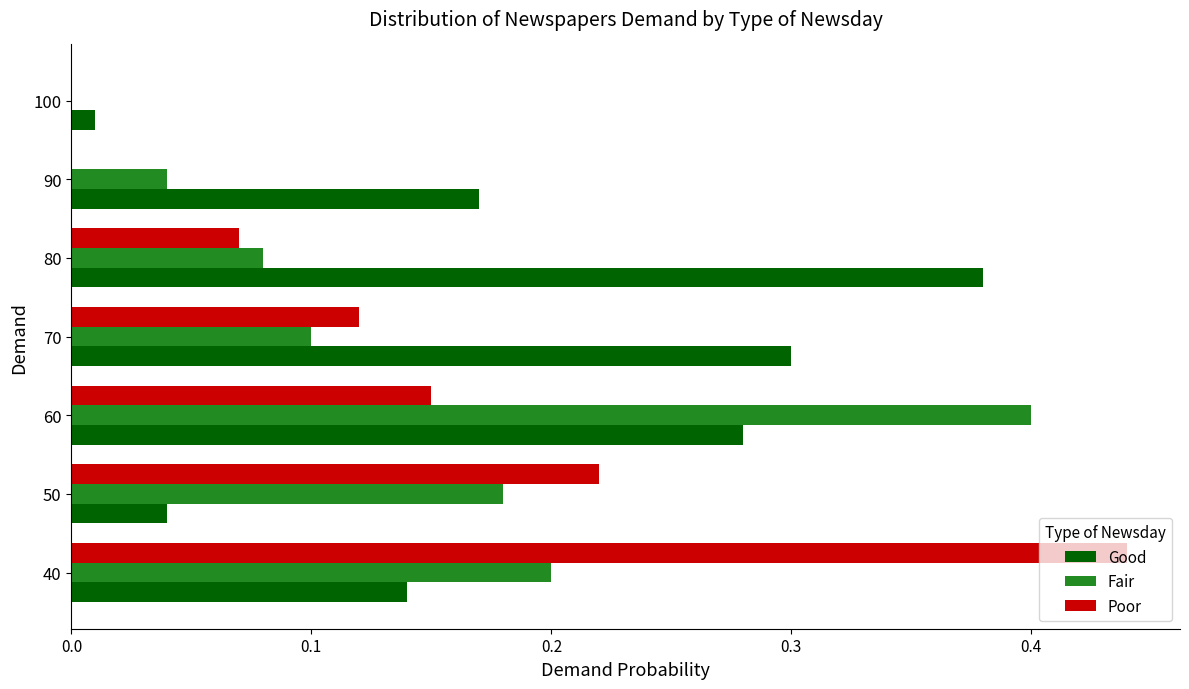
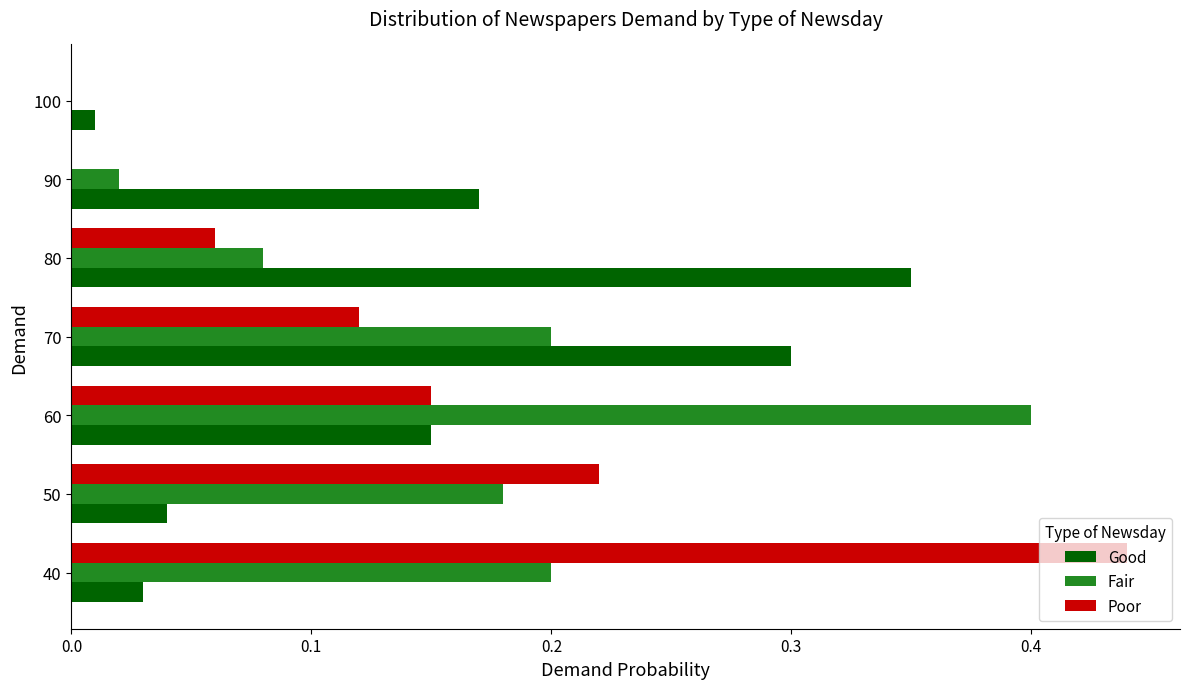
  {
    "Good": {
      "100": 0.01,
      "90": 0.17,
-     "80": 0.38,
+     "80": 0.35,
      "70": 0.30,
-     "60": 0.28,
+     "60": 0.15,
      "50": 0.04,
-     "40": 0.14
+     "40": 0.03
    },
    "Fair": {
      "100": 0.00,
-     "90": 0.04,
+     "90": 0.02,
      "80": 0.08,
-     "70": 0.1,
+     "70": 0.2,
      "60": 0.40,
      "50": 0.18,
      "40": 0.20
    },
    "Poor": {
      "100": 0.00,
      "90": 0.00,
-     "80": 0.07,
+     "80": 0.06,
      "70": 0.12,
      "60": 0.15,
      "50": 0.22
    }
  }
